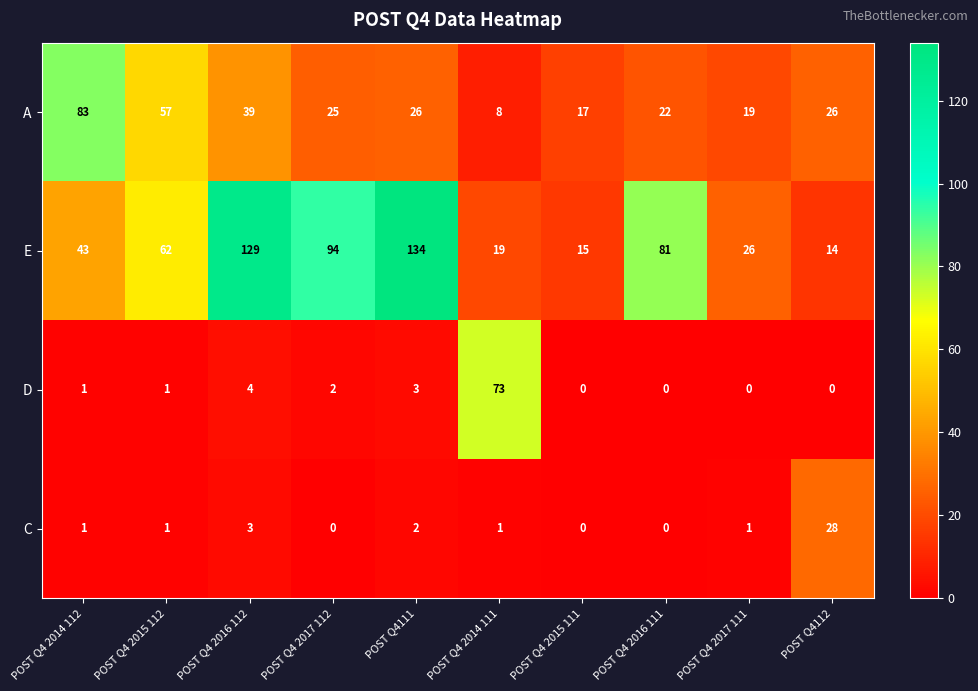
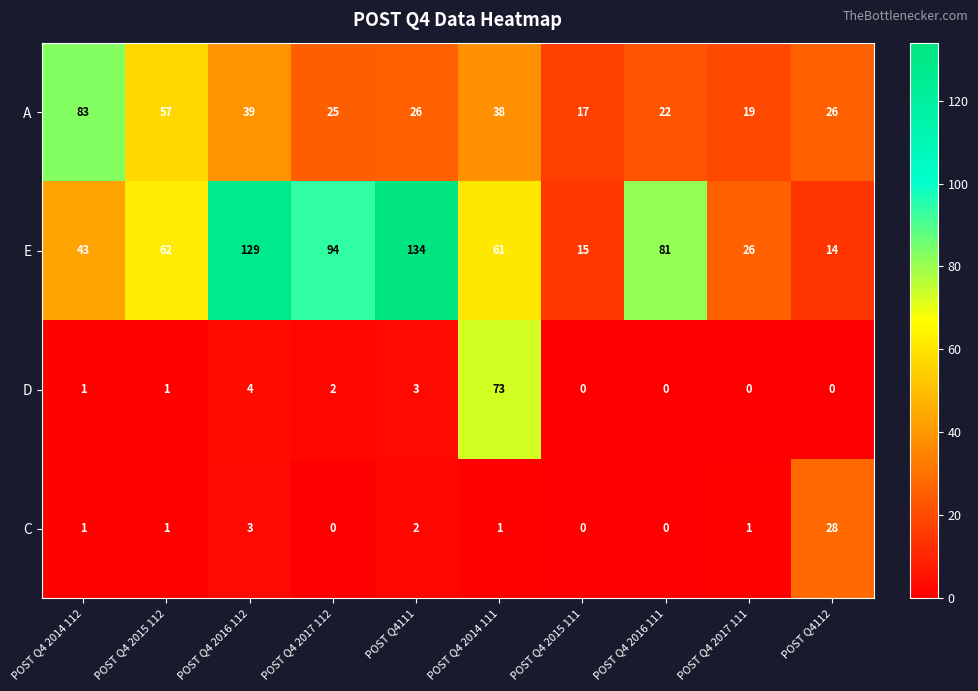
  {
    "A": {
      "POST Q4 2014 112": 83,
      "POST Q4 2015 112": 57,
      "POST Q4 2016 112": 39,
      "POST Q4 2017 112": 25,
      "POST Q4111": 26,
-     "POST Q4 2014 111": 8,
+     "POST Q4 2014 111": 38,
      "POST Q4 2015 111": 17,
      "POST Q4 2016 111": 22,
      "POST Q4 2017 111": 19,
      "POST Q4112": 26
    },
    "E": {
      "POST Q4 2014 112": 43,
      "POST Q4 2015 112": 62,
      "POST Q4 2016 112": 129,
      "POST Q4 2017 112": 94,
      "POST Q4111": 134,
-     "POST Q4 2014 111": 19,
+     "POST Q4 2014 111": 61,
      "POST Q4 2015 111": 15,
      "POST Q4 2016 111": 81,
      "POST Q4 2017 111": 26,
      "POST Q4112": 14
    },
    "D": {
      "POST Q4 2014 112": 1,
      "POST Q4 2015 112": 1,
      "POST Q4 2016 112": 4,
      "POST Q4 2017 112": 2,
      "POST Q4111": 3,
      "POST Q4 2014 111": 73,
      "POST Q4 2015 111": 0,
      "POST Q4 2016 111": 0,
      "POST Q4 2017 111": 0,
      "POST Q4112": 0
    },
    "C": {
      "POST Q4 2014 112": 1,
      "POST Q4 2015 112": 1,
      "POST Q4 2016 112": 3,
      "POST Q4 2017 112": 0,
      "POST Q4111": 2,
      "POST Q4 2014 111": 1,
      "POST Q4 2015 111": 0,
      "POST Q4 2016 111": 0,
      "POST Q4 2017 111": 1,
      "POST Q4112": 28
    }
  }
